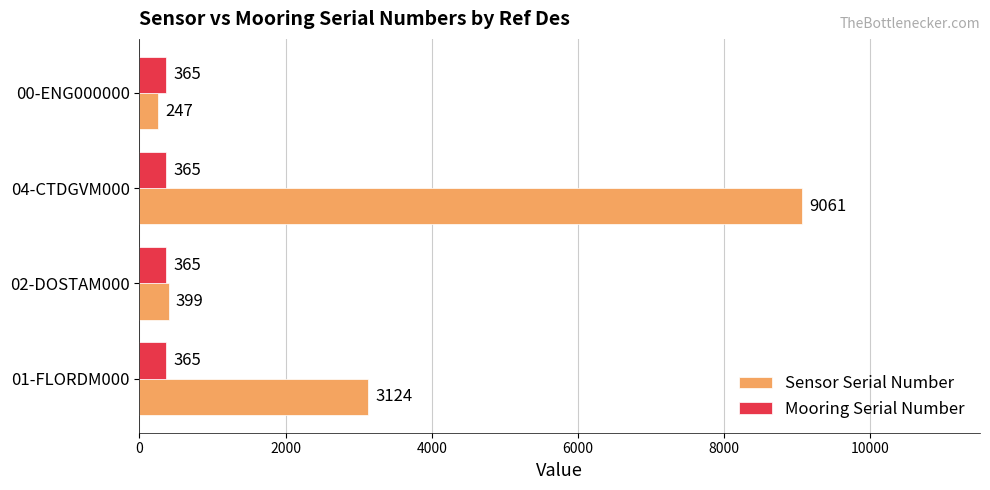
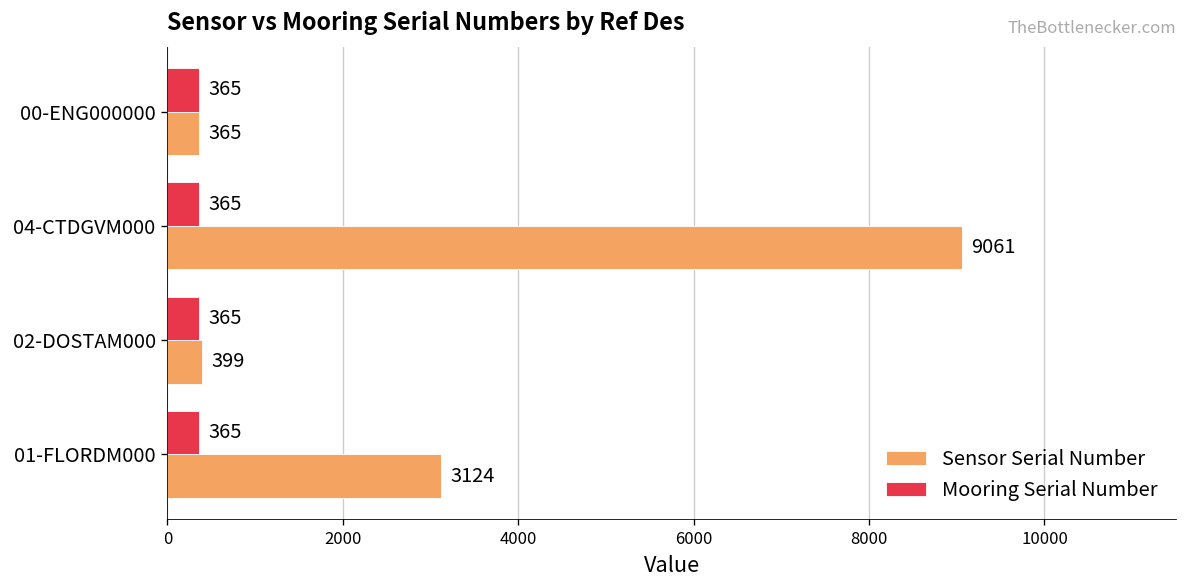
  {
    "Sensor Serial Number": {
-     "00-ENG000000": 247,
+     "00-ENG000000": 365,
      "04-CTDGVM000": 9061,
      "02-DOSTAM000": 399,
      "01-FLORDM000": 3124
    },
    "Mooring Serial Number": {
      "00-ENG000000": 365,
      "04-CTDGVM000": 365,
      "02-DOSTAM000": 365,
      "01-FLORDM000": 365
    }
  }
